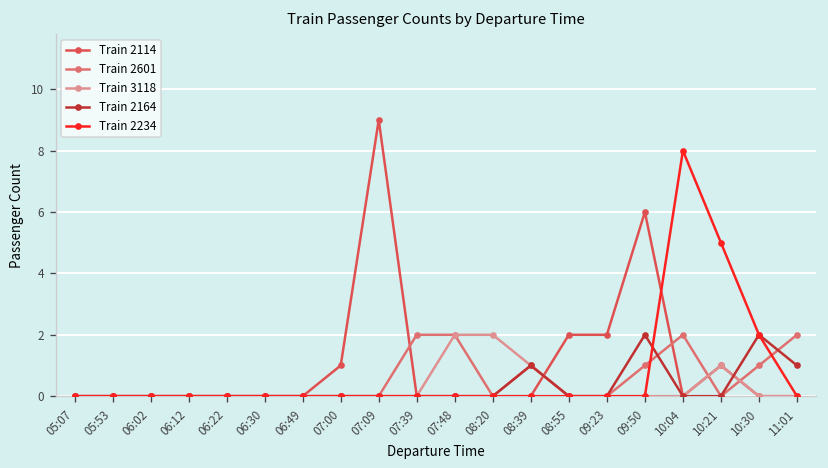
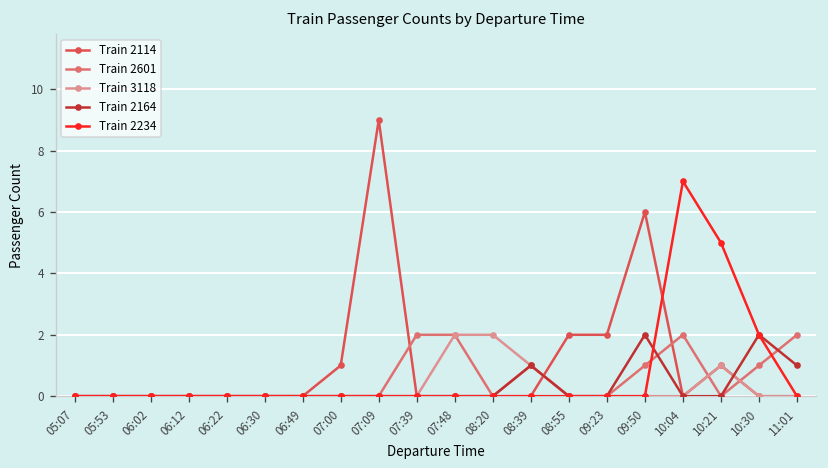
  {
    "Train 2234": {
-     "10:04": 8,
+     "10:04": 7,
      "10:21": 5
    }
  }
